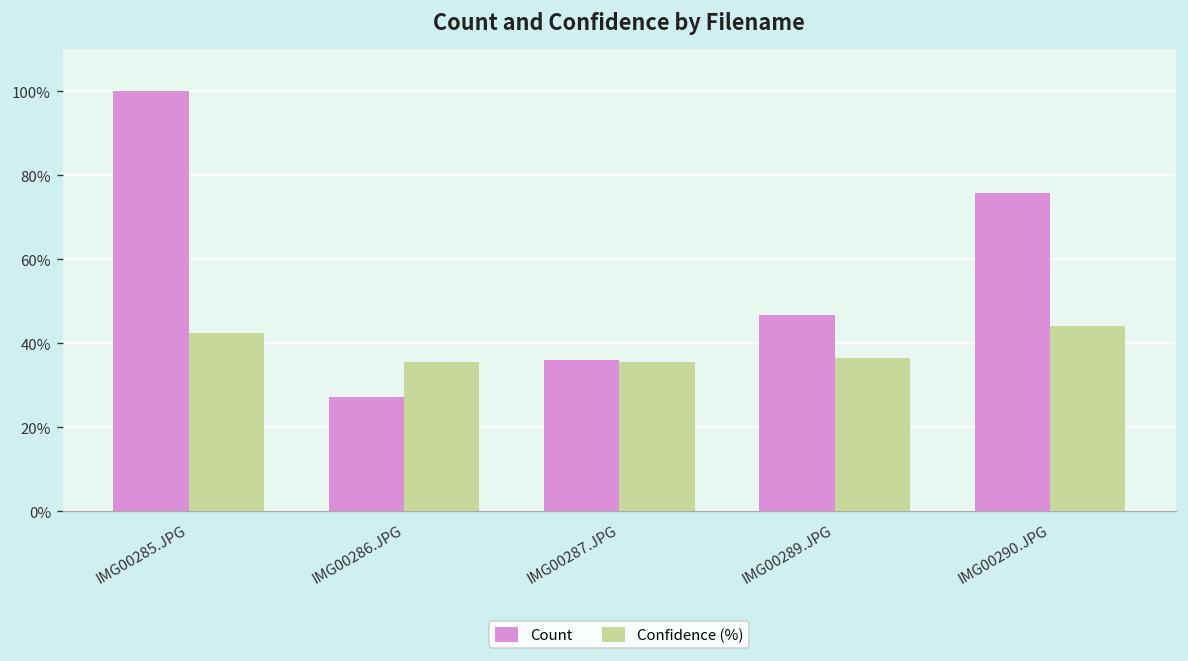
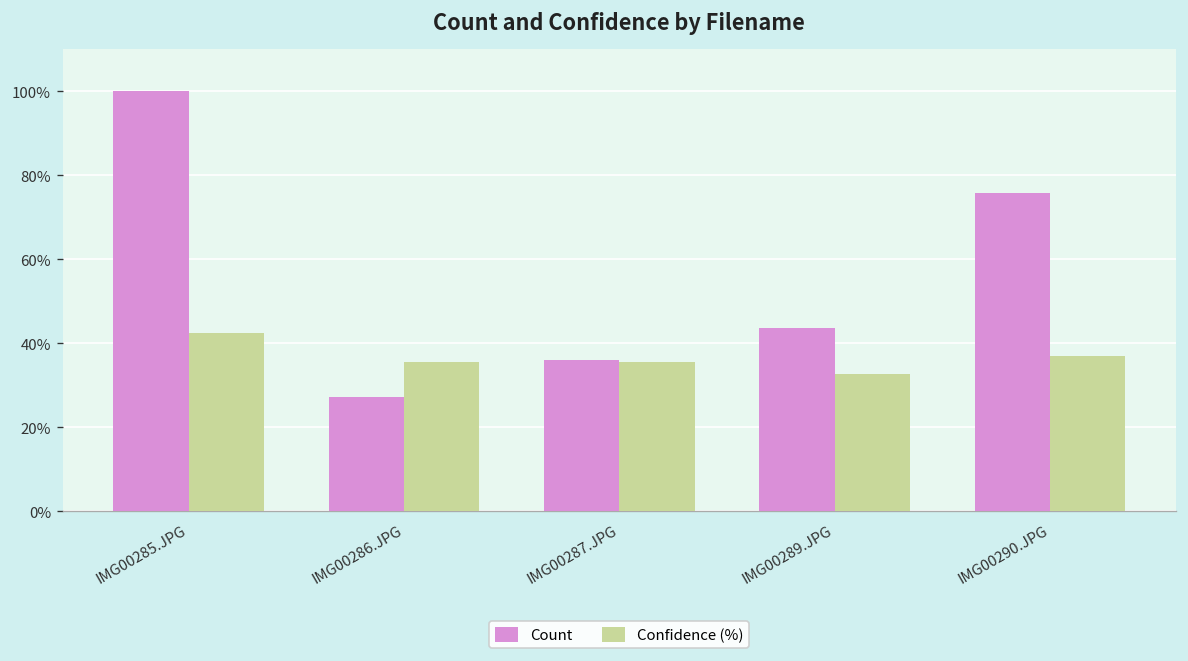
  {
    "Count": {
      "IMG00285.JPG": "100%",
      "IMG00286.JPG": "27%",
      "IMG00287.JPG": "36%",
-     "IMG00289.JPG": "47%",
+     "IMG00289.JPG": "44%",
      "IMG00290.JPG": "76%"
    },
    "Confidence (%)": {
      "IMG00285.JPG": "43%",
      "IMG00286.JPG": "36%",
      "IMG00287.JPG": "35%",
-     "IMG00289.JPG": "37%",
-     "IMG00290.JPG": "44%"
+     "IMG00289.JPG": "33%",
+     "IMG00290.JPG": "37%"
    }
  }
